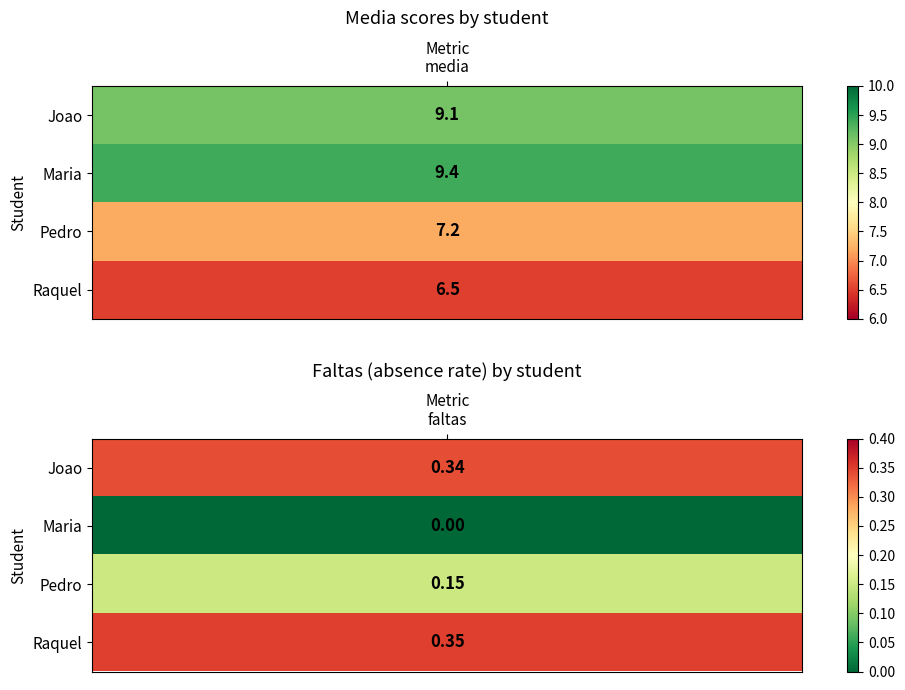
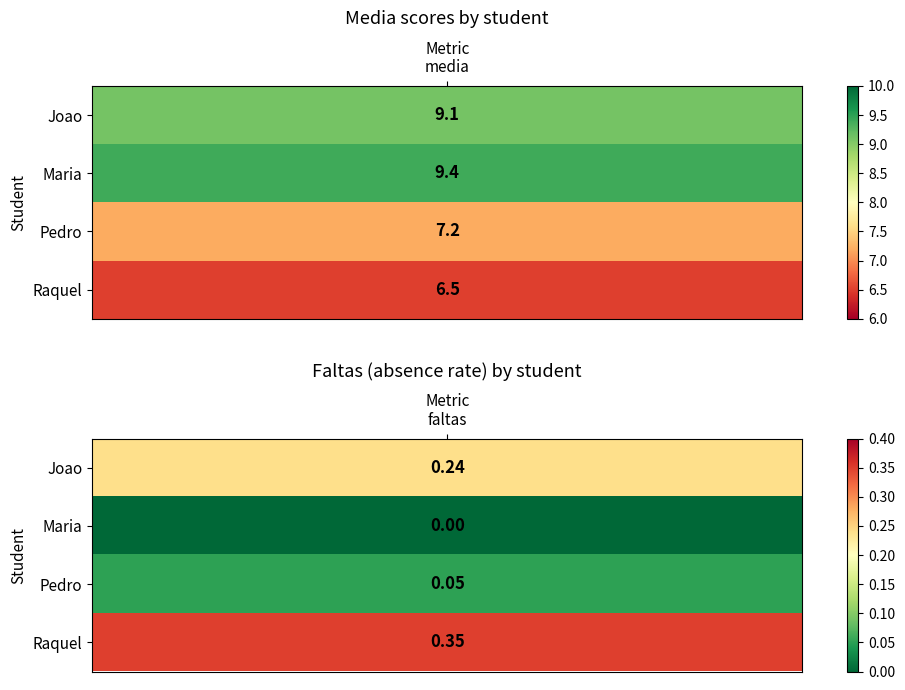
  {
    "Media scores by student": {
      "Joao": {
        "media": 9.1
      },
      "Maria": {
        "media": 9.4
      },
      "Pedro": {
        "media": 7.2
      },
      "Raquel": {
        "media": 6.5
      }
    },
    "Faltas (absence rate) by student": {
      "Joao": {
-       "faltas": 0.34
+       "faltas": 0.24
      },
      "Maria": {
        "faltas": 0.00
      },
      "Pedro": {
-       "faltas": 0.15
+       "faltas": 0.05
      },
      "Raquel": {
        "faltas": 0.35
      }
    }
  }
